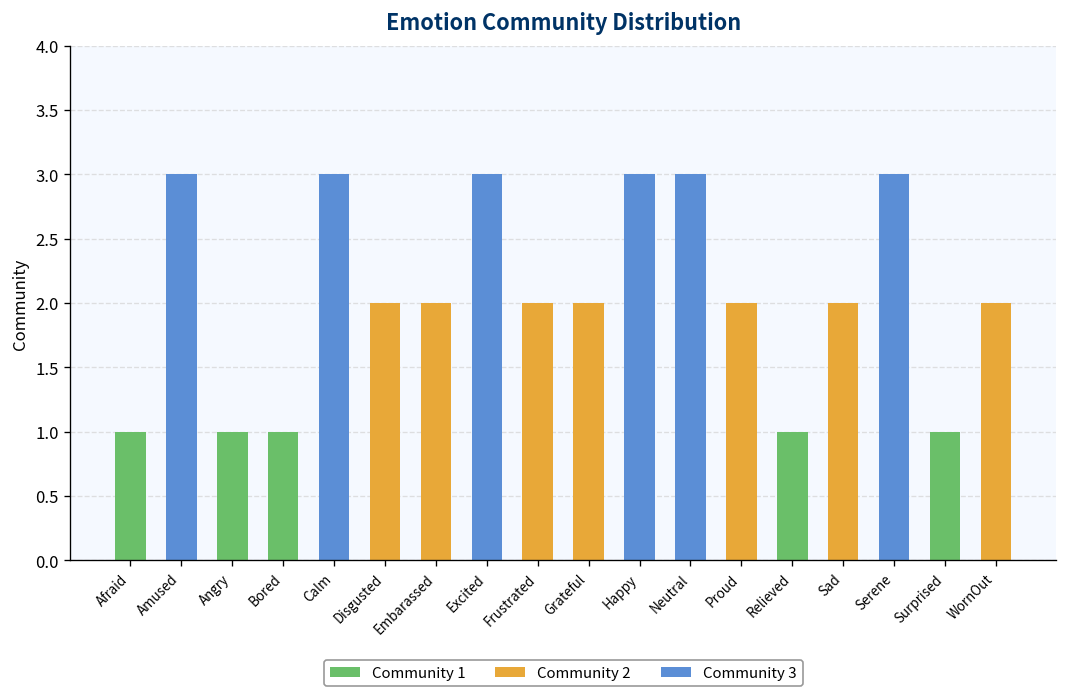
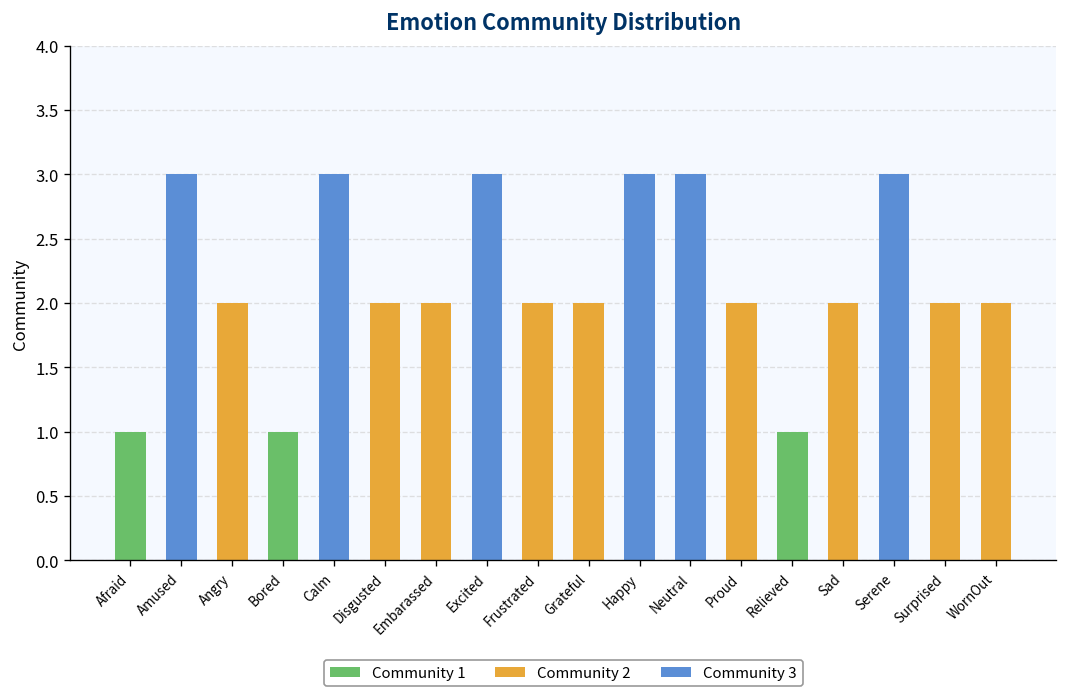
  {
    "Afraid": 1,
    "Amused": 3,
-   "Angry": 1,
+   "Angry": 2,
    "Bored": 1,
    "Calm": 3,
    "Disgusted": 2,
    "Embarassed": 2,
    "Excited": 3,
    "Frustrated": 2,
    "Grateful": 2,
    "Happy": 3,
    "Neutral": 3,
    "Proud": 2,
    "Relieved": 1,
    "Sad": 2,
    "Serene": 3,
-   "Surprised": 1,
+   "Surprised": 2,
    "WornOut": 2
  }
